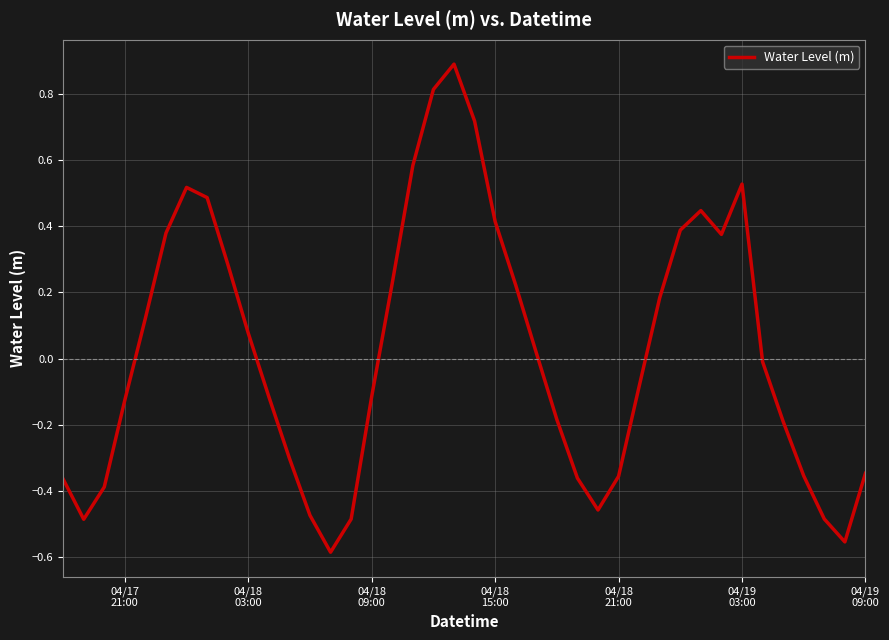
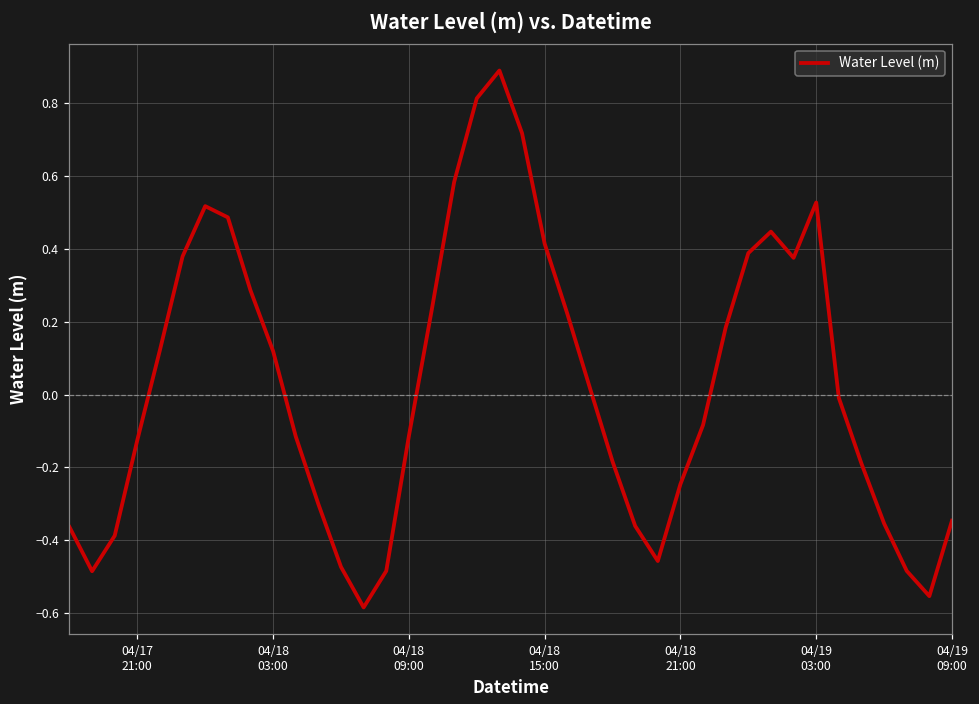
  {
    "04/17 21:00": -0.12,
-   "04/18 03:00": 0.08,
+   "04/18 03:00": 0.12,
    "04/18 09:00": -0.11,
    "04/18 15:00": 0.41,
-   "04/18 21:00": -0.36,
+   "04/18 21:00": -0.25,
    "04/19 03:00": 0.53,
    "04/19 09:00": -0.35
  }
